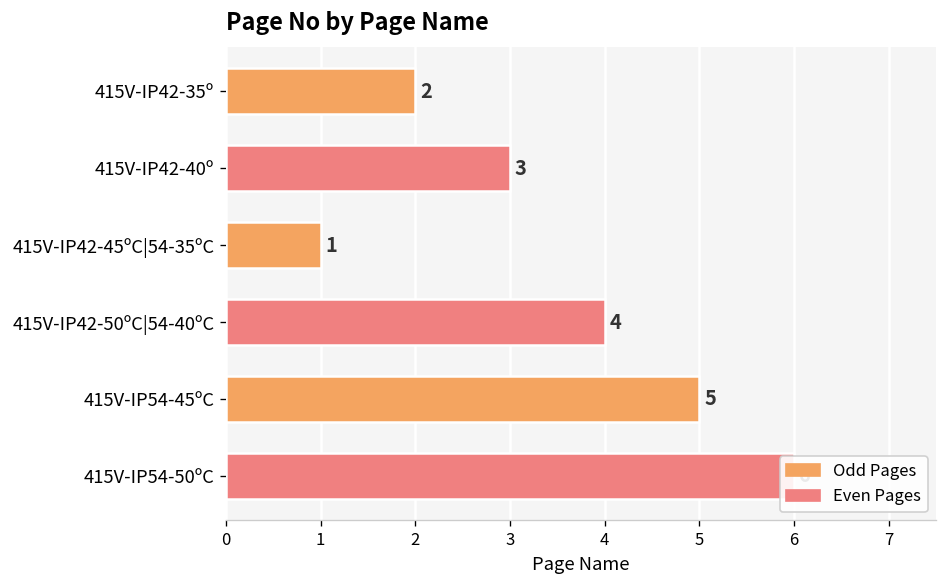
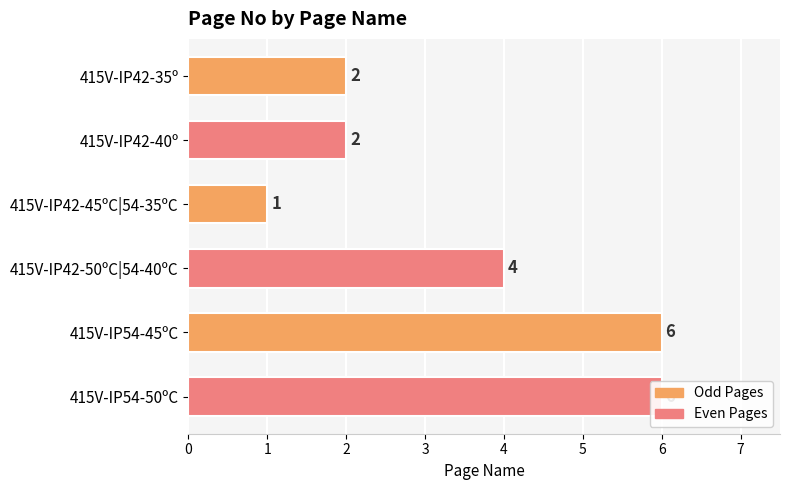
  {
    "415V-IP42-35º": 2,
-   "415V-IP42-40º": 3,
+   "415V-IP42-40º": 2,
    "415V-IP42-45ºC|54-35ºC": 1,
    "415V-IP42-50ºC|54-40ºC": 4,
-   "415V-IP54-45ºC": 5
+   "415V-IP54-45ºC": 6
  }
